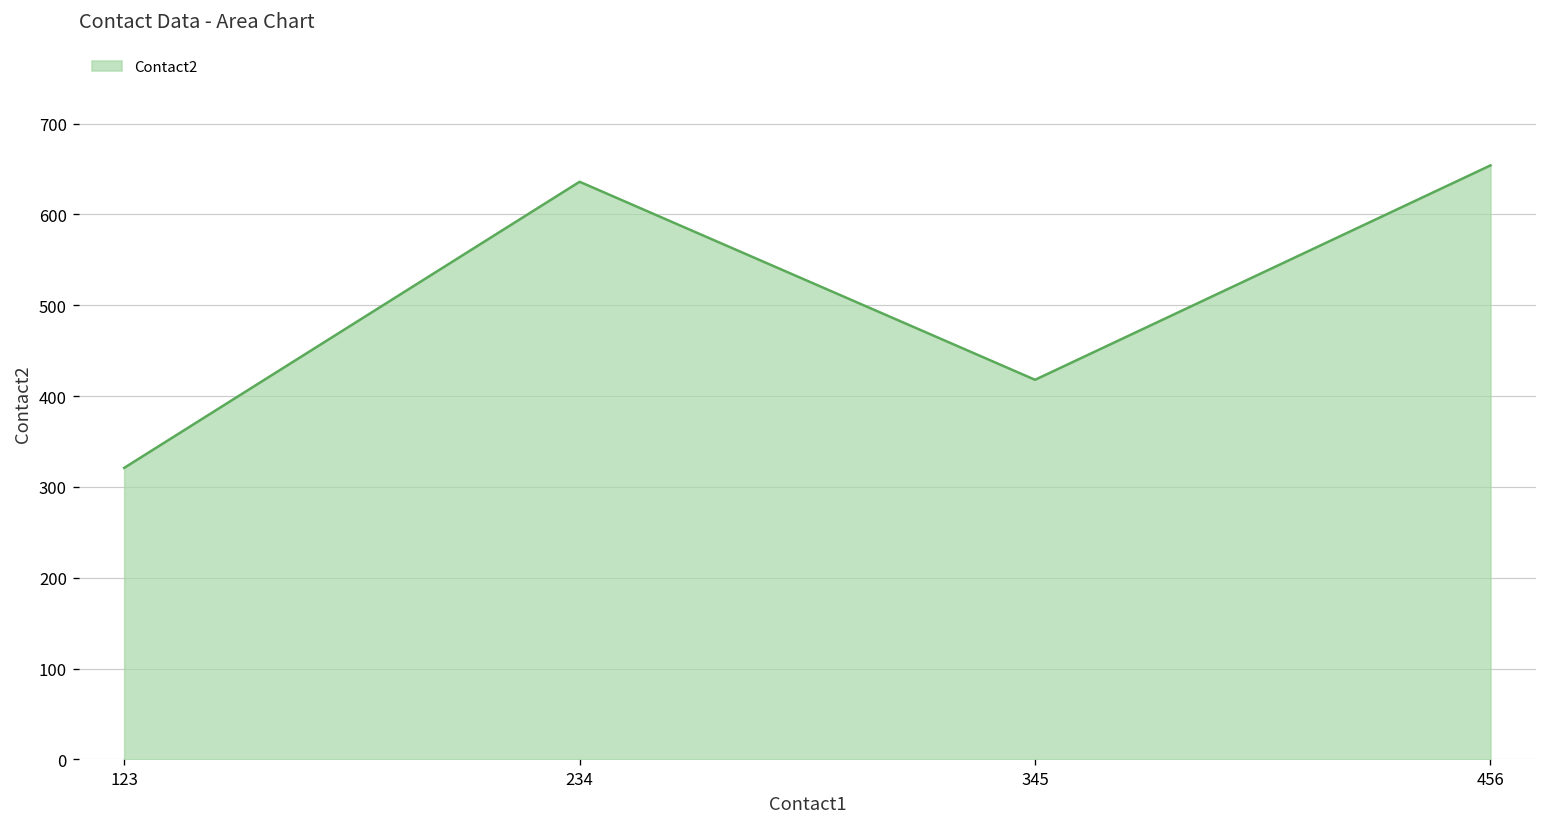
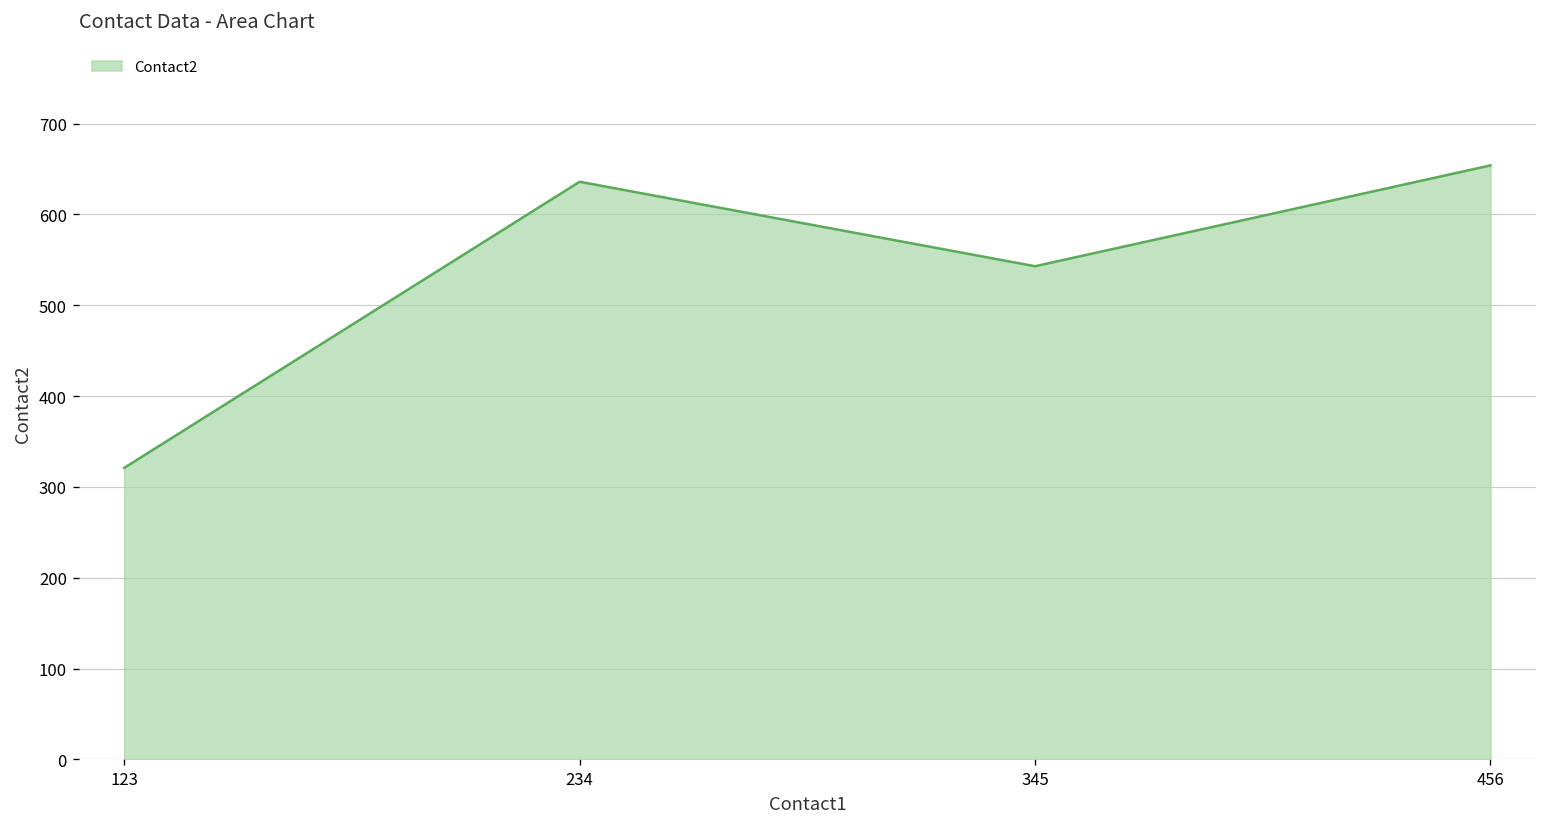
  {
    "123": 320,
    "234": 640,
-   "345": 420,
+   "345": 540,
    "456": 650
  }
